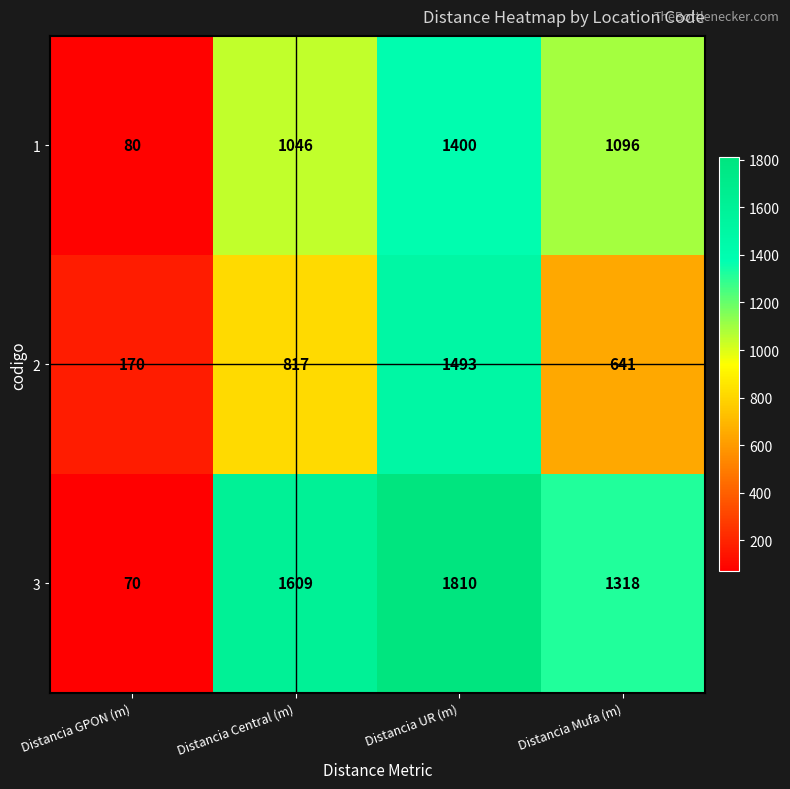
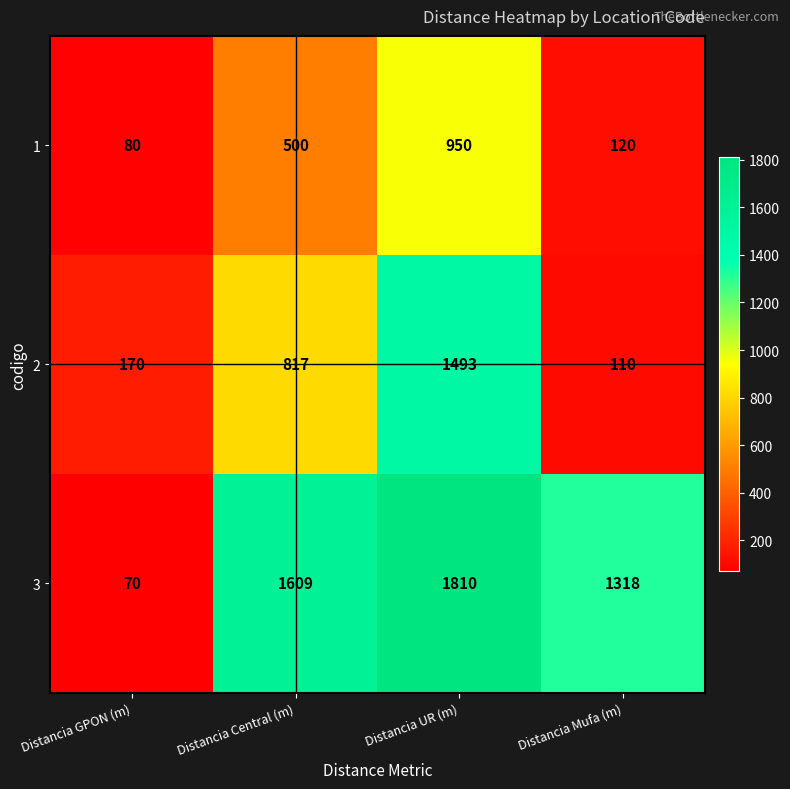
  {
    "1": {
      "Distancia GPON (m)": 80,
-     "Distancia Central (m)": 1046,
-     "Distancia UR (m)": 1400,
-     "Distancia Mufa (m)": 1096
+     "Distancia Central (m)": 500,
+     "Distancia UR (m)": 950,
+     "Distancia Mufa (m)": 120
    },
    "2": {
      "Distancia GPON (m)": 170,
      "Distancia Central (m)": 817,
      "Distancia UR (m)": 1493,
-     "Distancia Mufa (m)": 641
+     "Distancia Mufa (m)": 110
    },
    "3": {
      "Distancia GPON (m)": 70,
      "Distancia Central (m)": 1609,
      "Distancia UR (m)": 1810,
      "Distancia Mufa (m)": 1318
    }
  }
